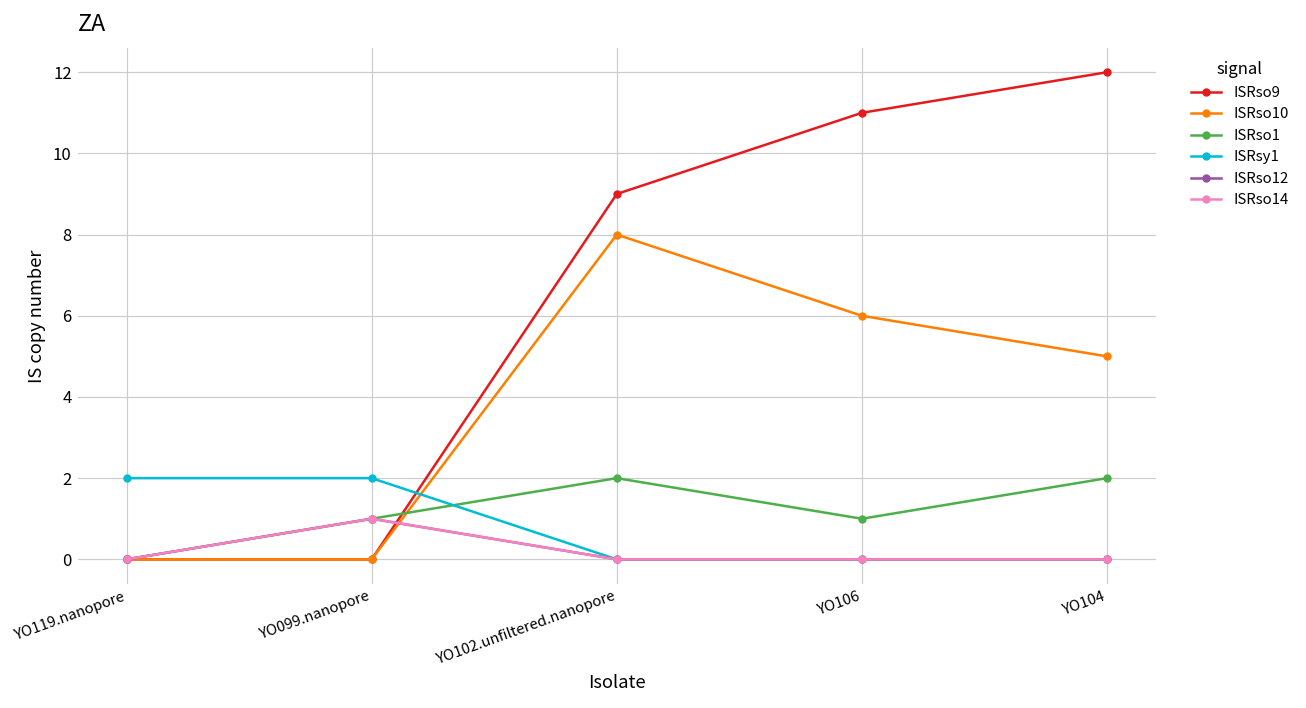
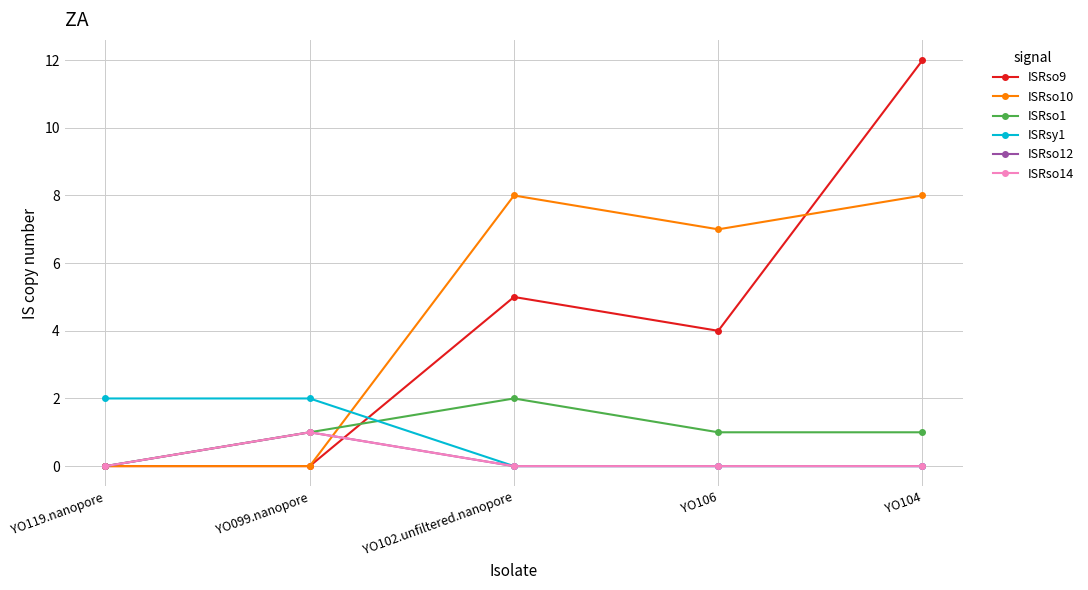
  {
    "ISRso9": {
-     "YO102.unfiltered.nanopore": 9,
-     "YO106": 11,
+     "YO102.unfiltered.nanopore": 5,
+     "YO106": 4,
      "YO104": 12
    },
    "ISRso10": {
      "YO102.unfiltered.nanopore": 8,
-     "YO106": 6,
-     "YO104": 5
+     "YO106": 7,
+     "YO104": 8
    },
    "ISRso1": {
      "YO102.unfiltered.nanopore": 2,
      "YO106": 1,
-     "YO104": 2
+     "YO104": 1
    },
    "ISRsy1": {
      "YO119.nanopore": 2,
      "YO099.nanopore": 2
    }
  }
